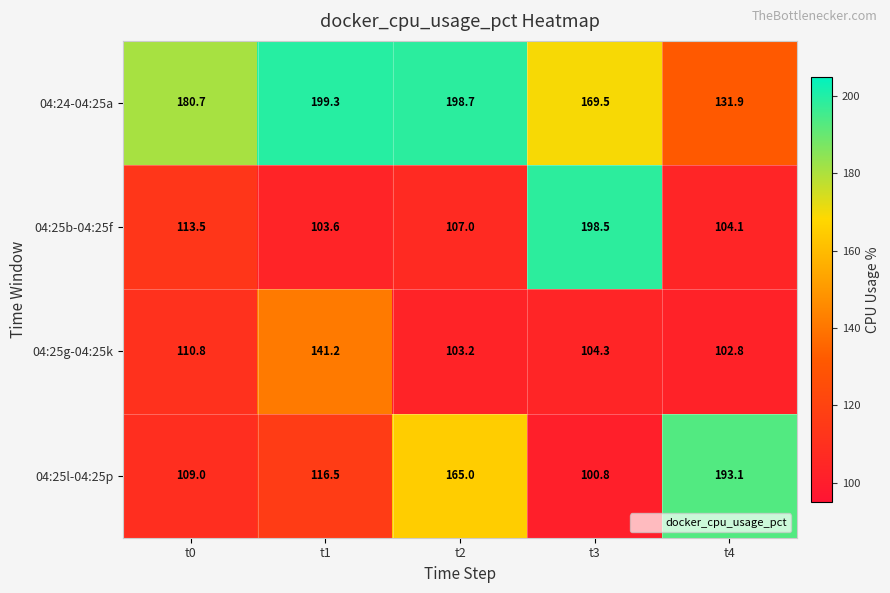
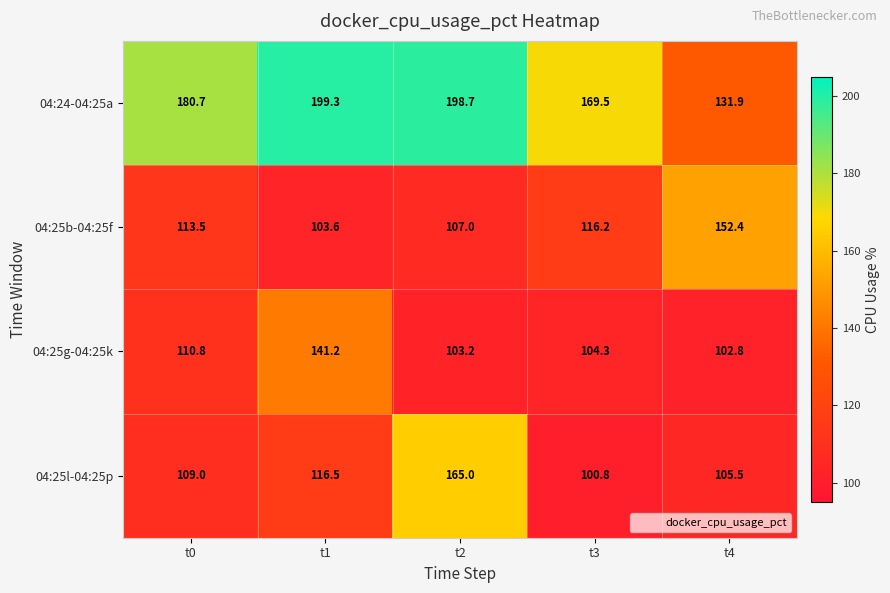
  {
    "04:24-04:25a": {
      "t0": 180.7,
      "t1": 199.3,
      "t2": 198.7,
      "t3": 169.5,
      "t4": 131.9
    },
    "04:25b-04:25f": {
      "t0": 113.5,
      "t1": 103.6,
      "t2": 107.0,
-     "t3": 198.5,
-     "t4": 104.1
+     "t3": 116.2,
+     "t4": 152.4
    },
    "04:25g-04:25k": {
      "t0": 110.8,
      "t1": 141.2,
      "t2": 103.2,
      "t3": 104.3,
      "t4": 102.8
    },
    "04:25l-04:25p": {
      "t0": 109.0,
      "t1": 116.5,
      "t2": 165.0,
      "t3": 100.8,
-     "t4": 193.1
+     "t4": 105.5
    }
  }
